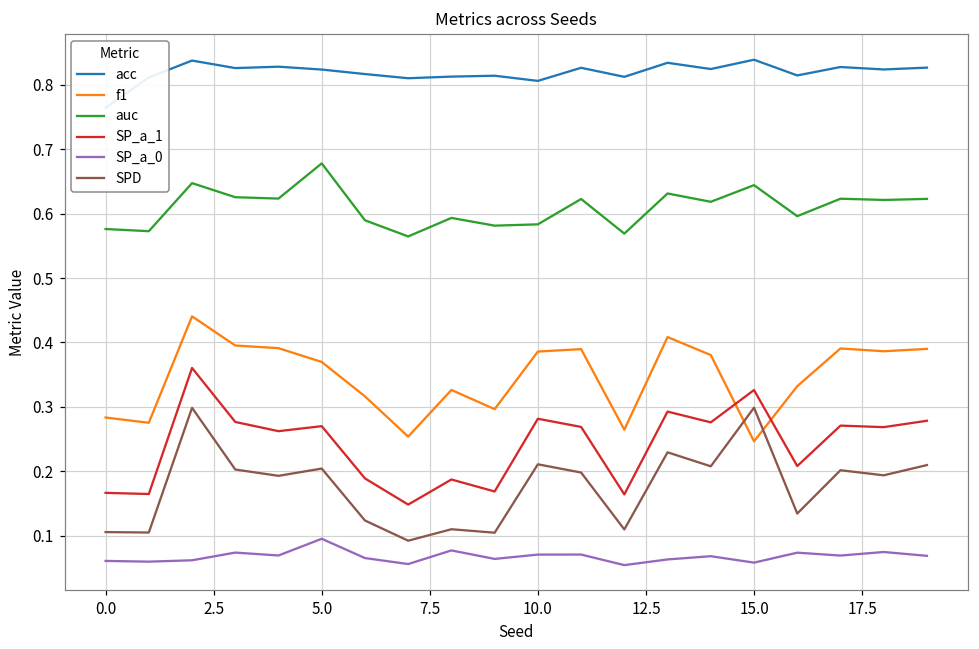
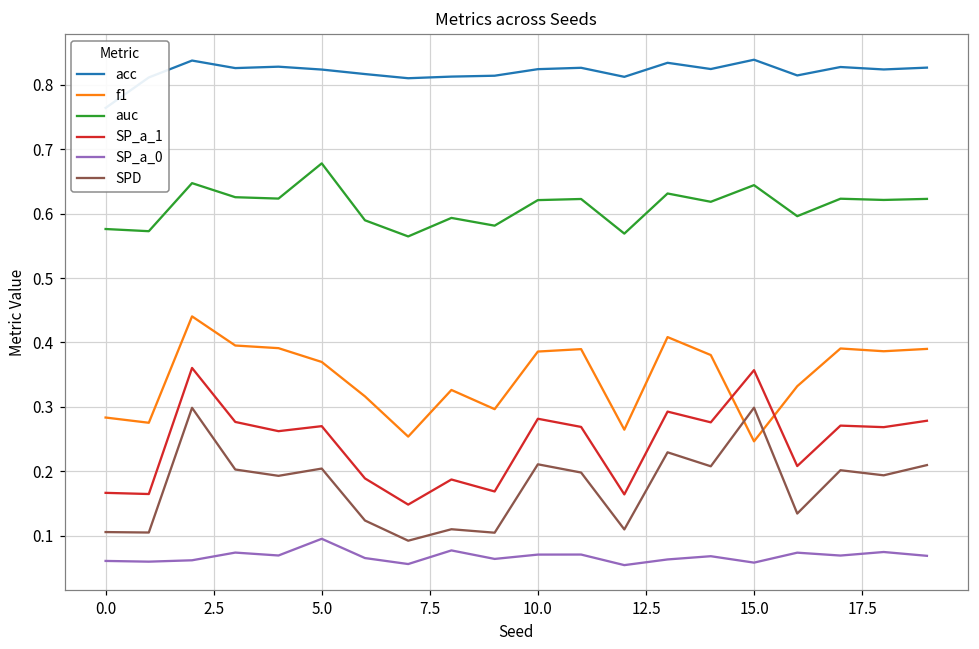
  {
    "acc": {
      "5.0": 0.82,
-     "10.0": 0.81,
+     "10.0": 0.82,
      "15.0": 0.84
    },
    "f1": {
      "0.0": 0.28,
      "5.0": 0.37,
      "10.0": 0.39,
      "15.0": 0.25
    },
    "auc": {
      "0.0": 0.58,
      "5.0": 0.68,
-     "10.0": 0.58,
+     "10.0": 0.62,
      "15.0": 0.64
    },
    "SP_a_1": {
      "0.0": 0.17,
      "5.0": 0.27,
      "10.0": 0.28,
-     "15.0": 0.33
+     "15.0": 0.36
    },
    "SP_a_0": {
      "0.0": 0.06,
      "5.0": 0.10,
      "10.0": 0.07,
      "15.0": 0.06
    },
    "SPD": {
      "0.0": 0.11,
      "5.0": 0.20,
      "10.0": 0.21,
      "15.0": 0.30
    }
  }
